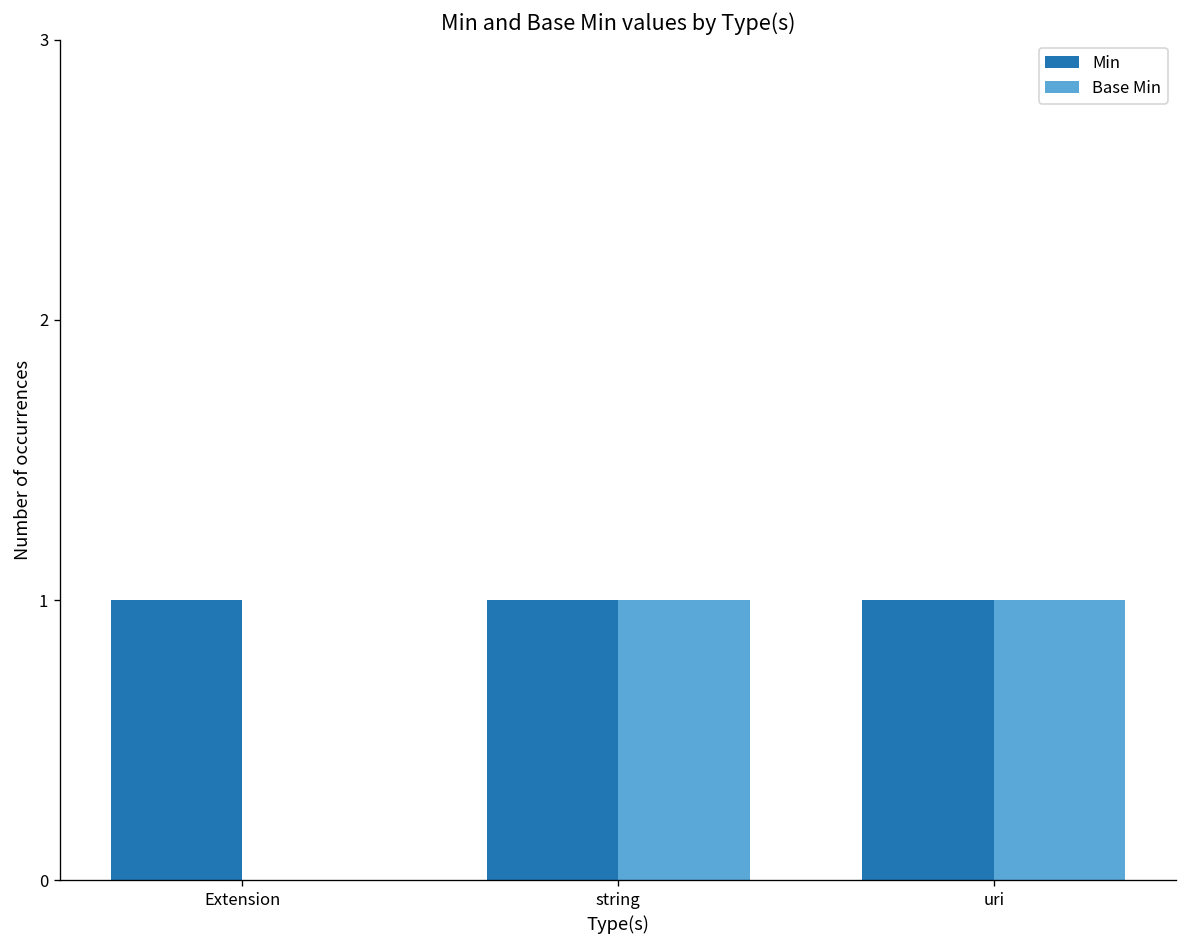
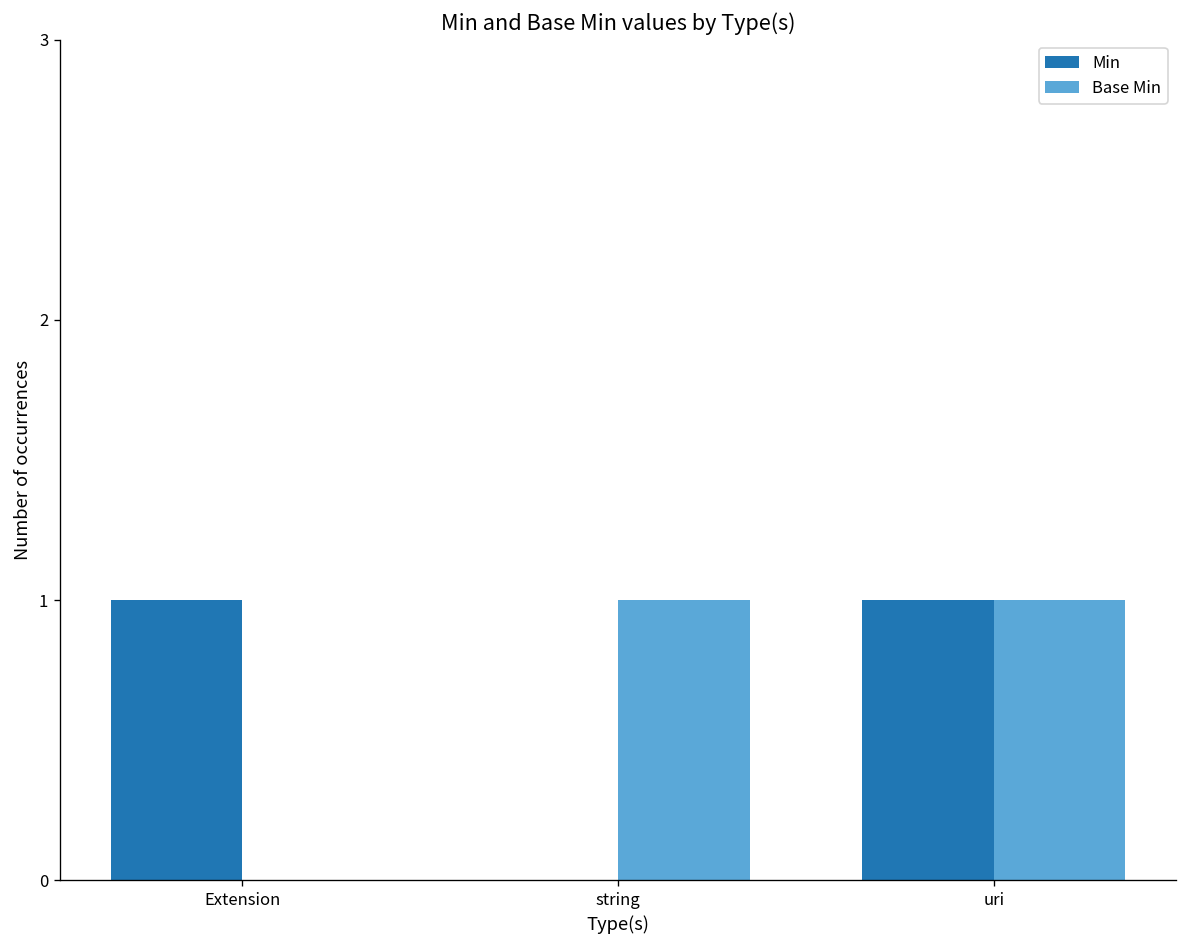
  {
    "Min": {
      "Extension": 1,
-     "string": 1,
+     "string": 0,
      "uri": 1
    },
    "Base Min": {
      "Extension": 0,
      "string": 1,
      "uri": 1
    }
  }
